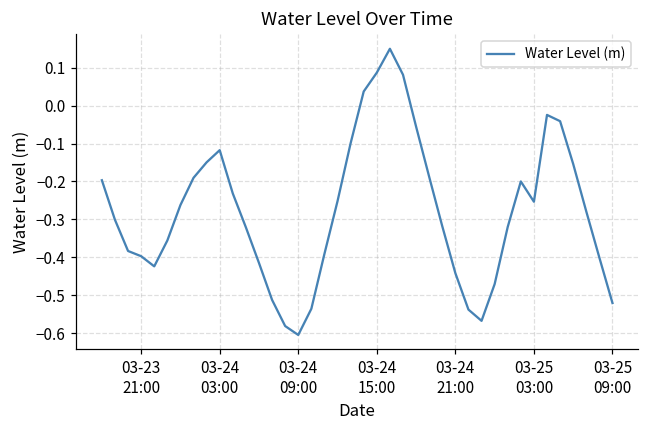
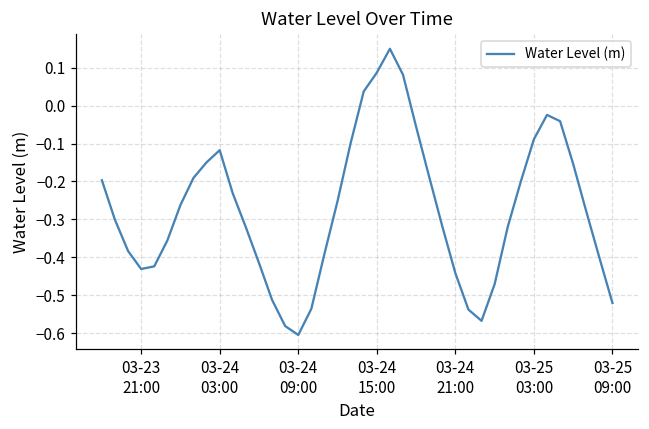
  {
-   "03-23 21:00": -0.40,
+   "03-23 21:00": -0.43,
    "03-24 03:00": -0.12,
    "03-24 09:00": -0.60,
    "03-24 15:00": 0.09,
    "03-24 21:00": -0.44,
-   "03-25 03:00": -0.25,
+   "03-25 03:00": -0.09,
    "03-25 09:00": -0.52
  }
